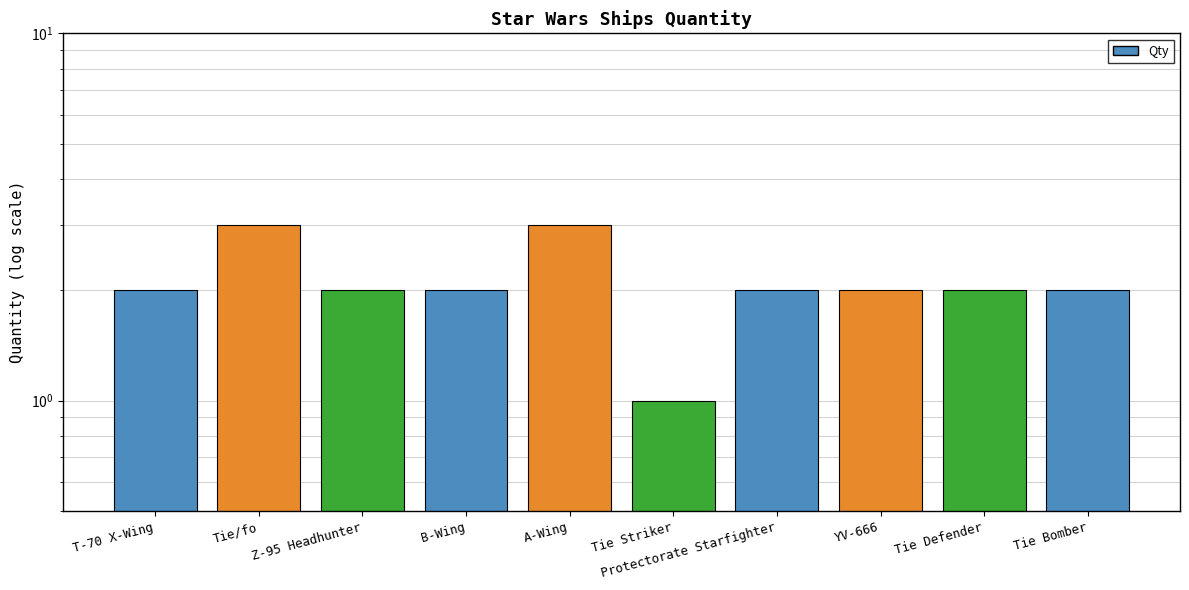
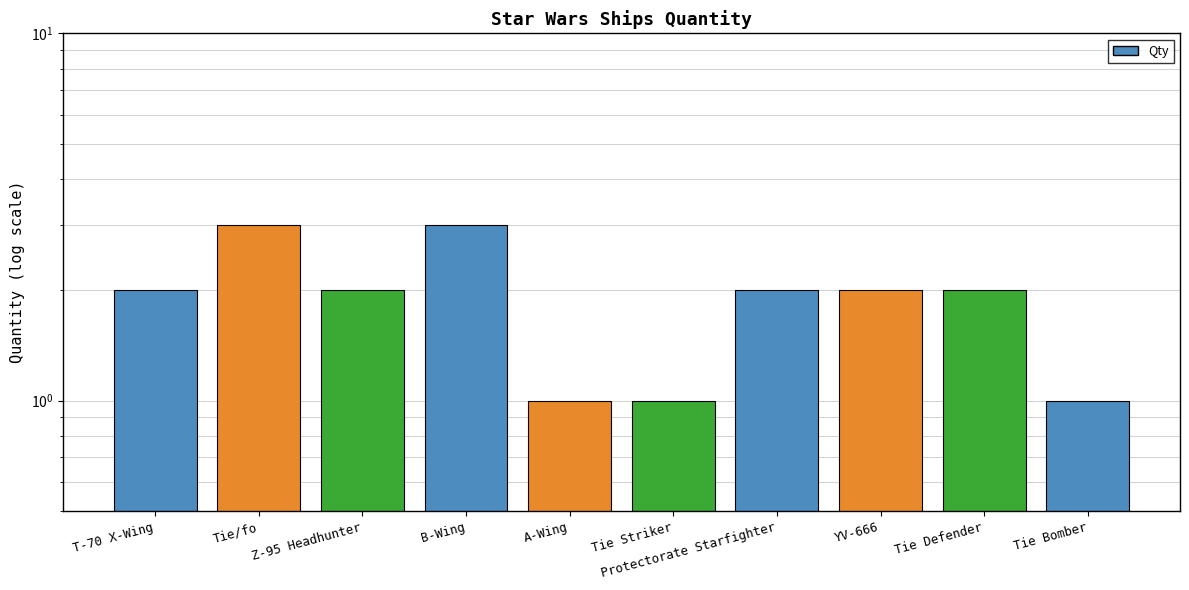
  {
    "T-70 X-Wing": 2,
    "Tie/fo": 3,
    "Z-95 Headhunter": 2,
-   "B-Wing": 2,
-   "A-Wing": 3,
+   "B-Wing": 3,
+   "A-Wing": 1,
    "Tie Striker": 1,
    "Protectorate Starfighter": 2,
    "YV-666": 2,
    "Tie Defender": 2,
-   "Tie Bomber": 2
+   "Tie Bomber": 1
  }
